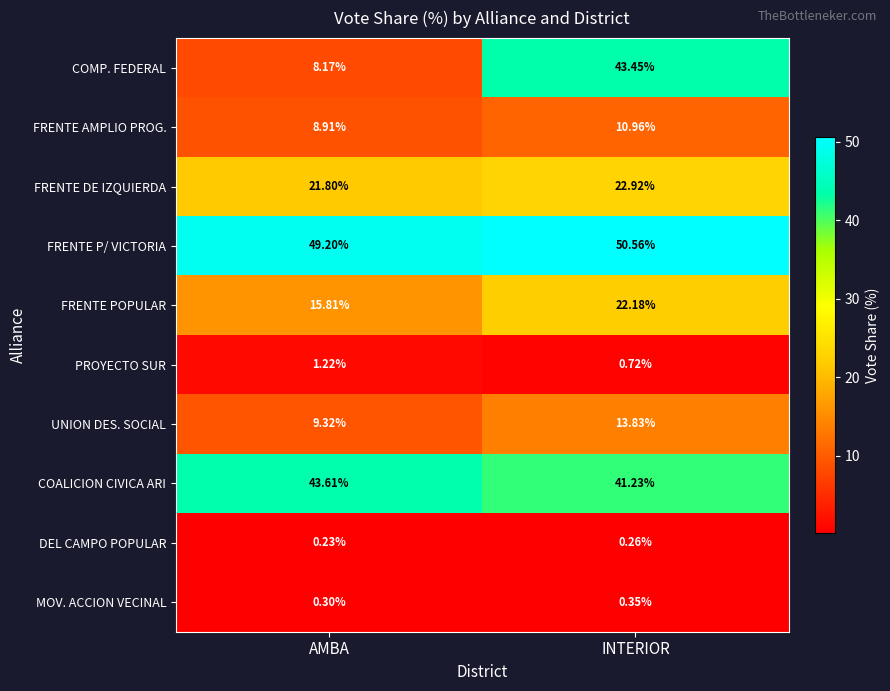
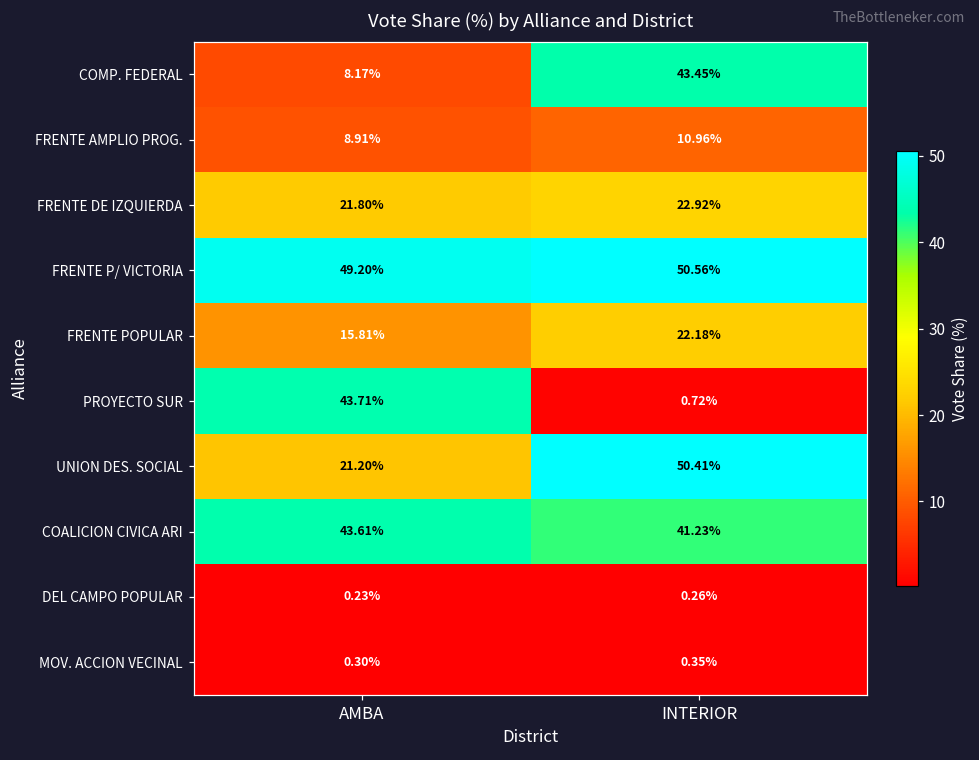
  {
    "COMP. FEDERAL": {
      "AMBA": "8.17%",
      "INTERIOR": "43.45%"
    },
    "FRENTE AMPLIO PROG.": {
      "AMBA": "8.91%",
      "INTERIOR": "10.96%"
    },
    "FRENTE DE IZQUIERDA": {
      "AMBA": "21.80%",
      "INTERIOR": "22.92%"
    },
    "FRENTE P/ VICTORIA": {
      "AMBA": "49.20%",
      "INTERIOR": "50.56%"
    },
    "FRENTE POPULAR": {
      "AMBA": "15.81%",
      "INTERIOR": "22.18%"
    },
    "PROYECTO SUR": {
-     "AMBA": "1.22%",
+     "AMBA": "43.71%",
      "INTERIOR": "0.72%"
    },
    "UNION DES. SOCIAL": {
-     "AMBA": "9.32%",
-     "INTERIOR": "13.83%"
+     "AMBA": "21.20%",
+     "INTERIOR": "50.41%"
    },
    "COALICION CIVICA ARI": {
      "AMBA": "43.61%",
      "INTERIOR": "41.23%"
    },
    "DEL CAMPO POPULAR": {
      "AMBA": "0.23%",
      "INTERIOR": "0.26%"
    },
    "MOV. ACCION VECINAL": {
      "AMBA": "0.30%",
      "INTERIOR": "0.35%"
    }
  }
